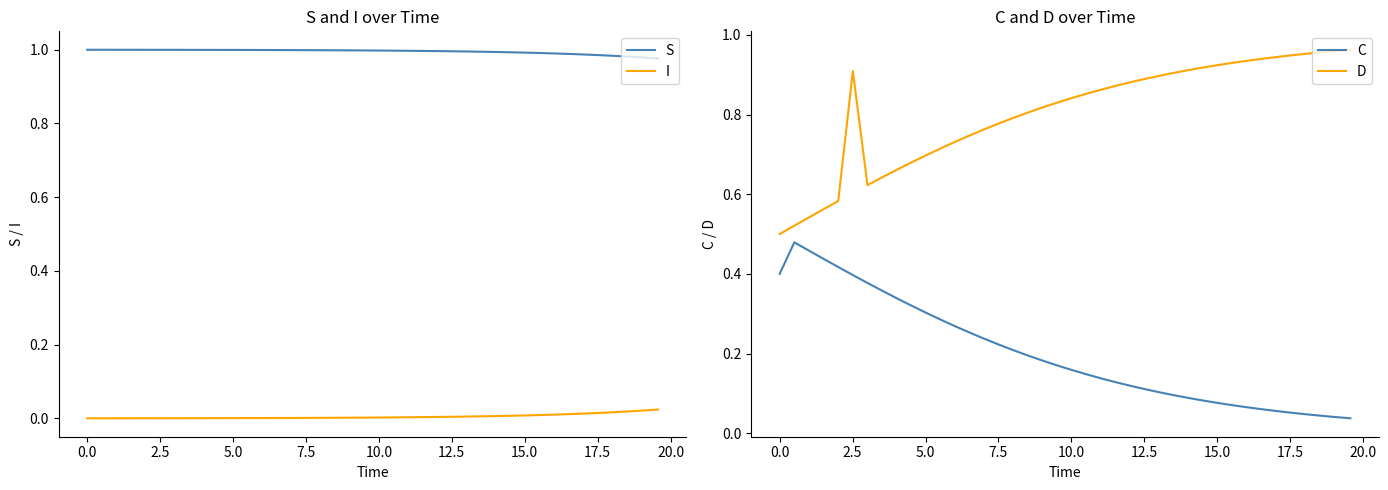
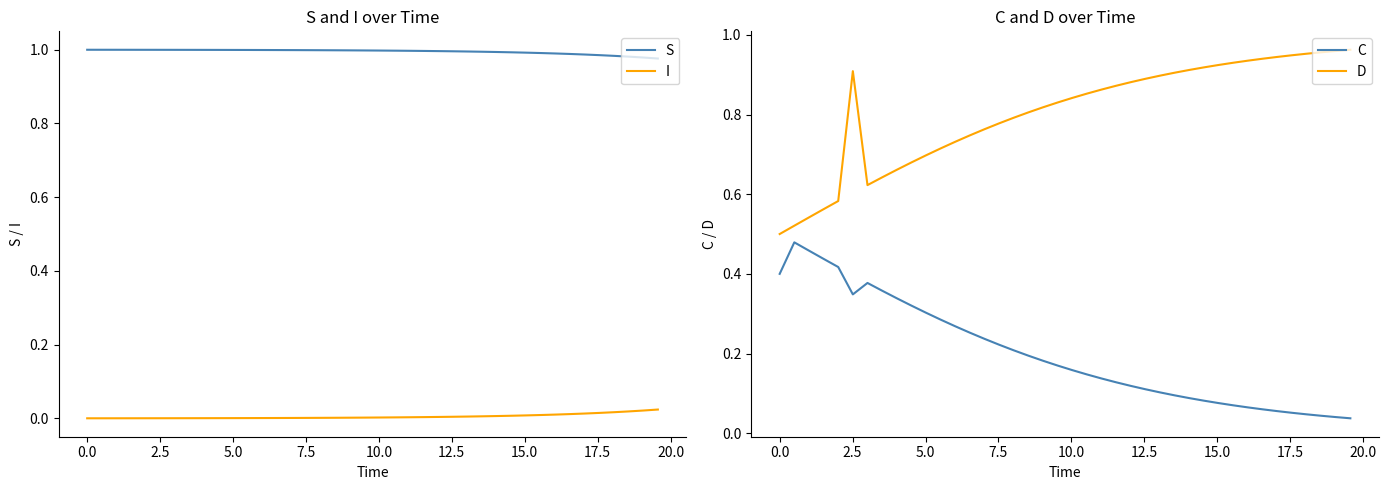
  {
    "S and I over Time": {
      "S": {
        "0.0": 1.00,
        "2.5": 1.00
      },
      "I": {
        "0.0": 0.00,
        "2.5": 0.00
      }
    },
    "C and D over Time": {
      "C": {
        "0.0": 0.40,
-       "2.5": 0.40
+       "2.5": 0.35
      },
      "D": {
        "0.0": 0.50,
        "2.5": 0.91
      }
    }
  }
